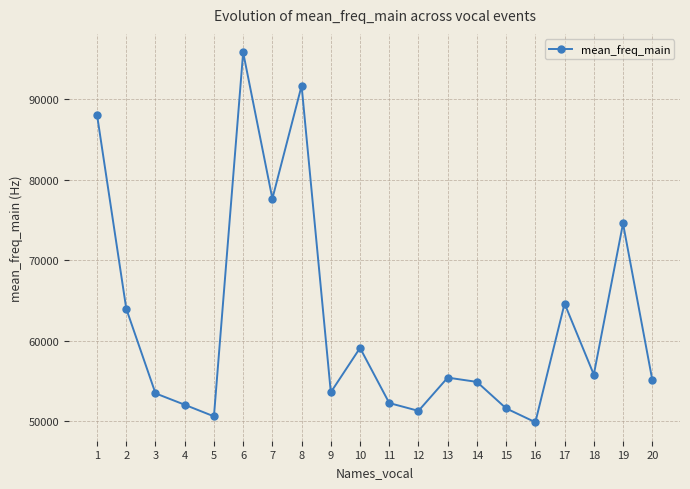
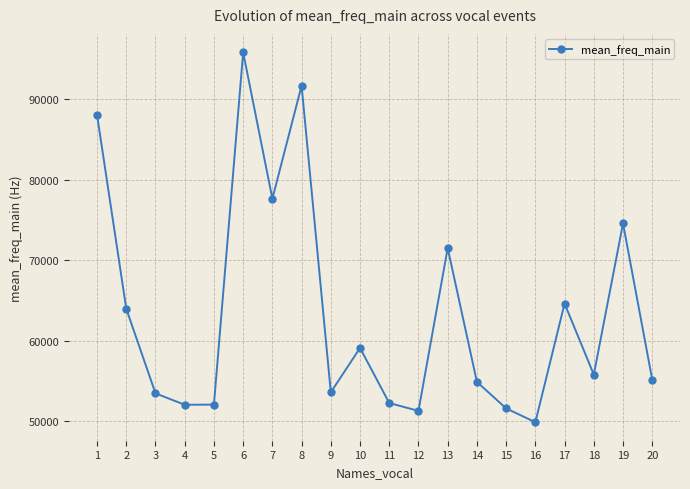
  {
    "1": 88000,
    "2": 64000,
    "3": 53000,
    "4": 52000,
-   "5": 51000,
+   "5": 52000,
    "6": 96000,
    "7": 78000,
    "8": 92000,
    "9": 54000,
    "10": 59000,
    "11": 52000,
    "12": 51000,
-   "13": 55000,
+   "13": 71000,
    "14": 55000,
    "15": 52000,
    "16": 50000,
    "17": 65000,
    "18": 56000,
    "19": 75000,
    "20": 55000
  }
